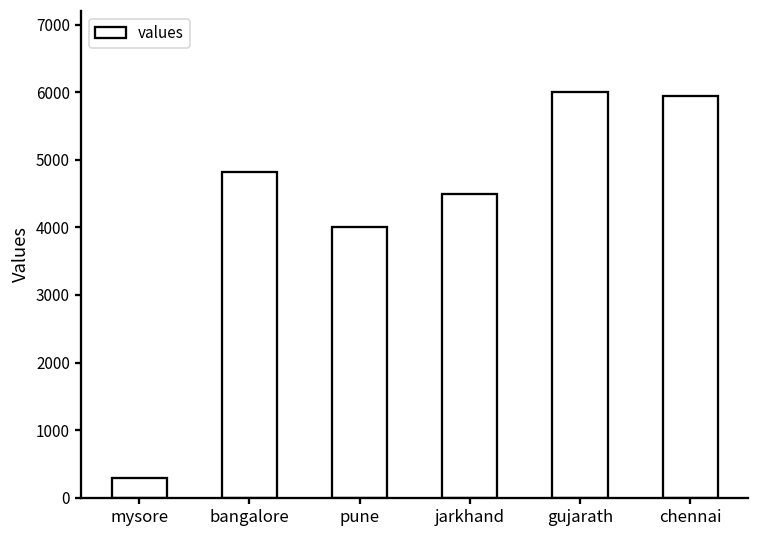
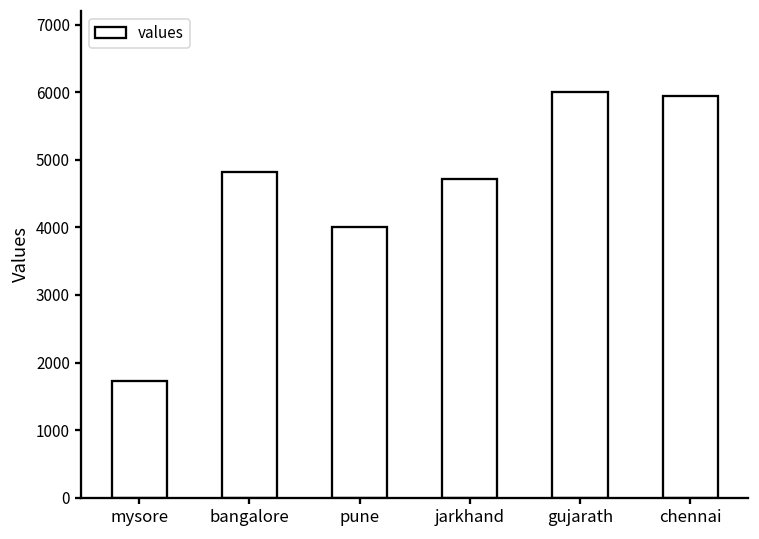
  {
-   "mysore": 300,
+   "mysore": 1700,
    "bangalore": 4800,
    "pune": 4000,
-   "jarkhand": 4500,
+   "jarkhand": 4700,
    "gujarath": 6000,
    "chennai": 5900
  }
